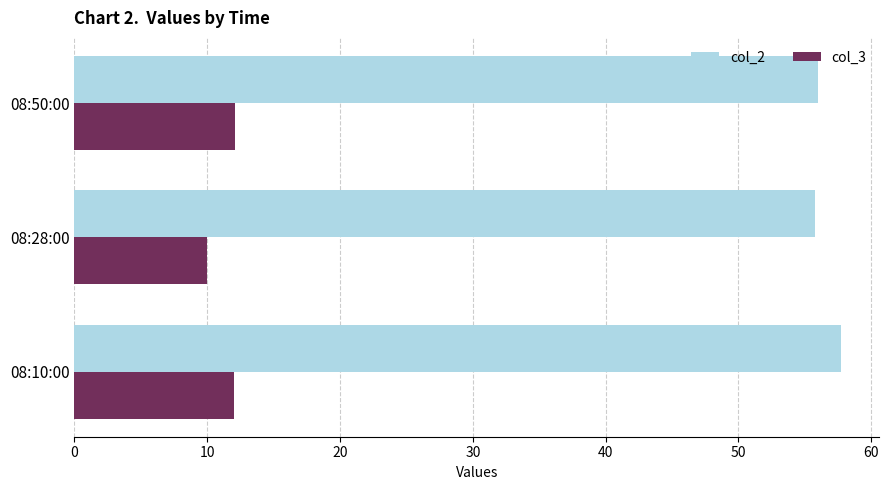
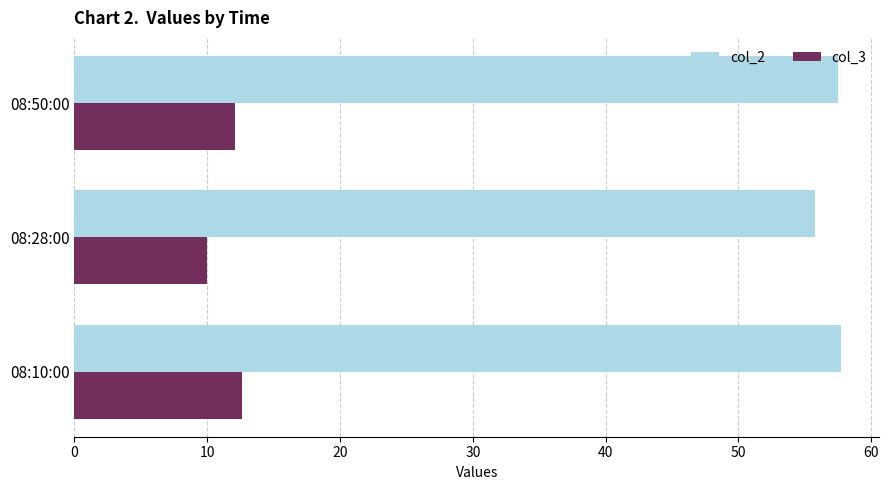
  {
    "col_2": {
-     "08:50:00": 56.0,
+     "08:50:00": 57.5,
      "08:28:00": 55.8,
      "08:10:00": 57.7
    },
    "col_3": {
      "08:50:00": 12.1,
      "08:28:00": 10.0,
-     "08:10:00": 12.0
+     "08:10:00": 12.6
    }
  }
